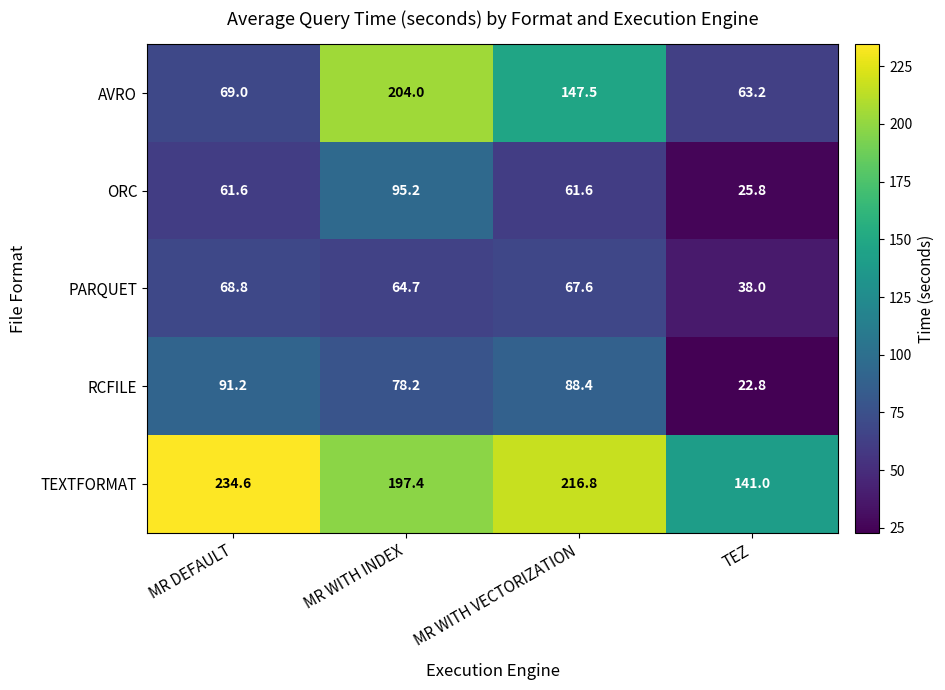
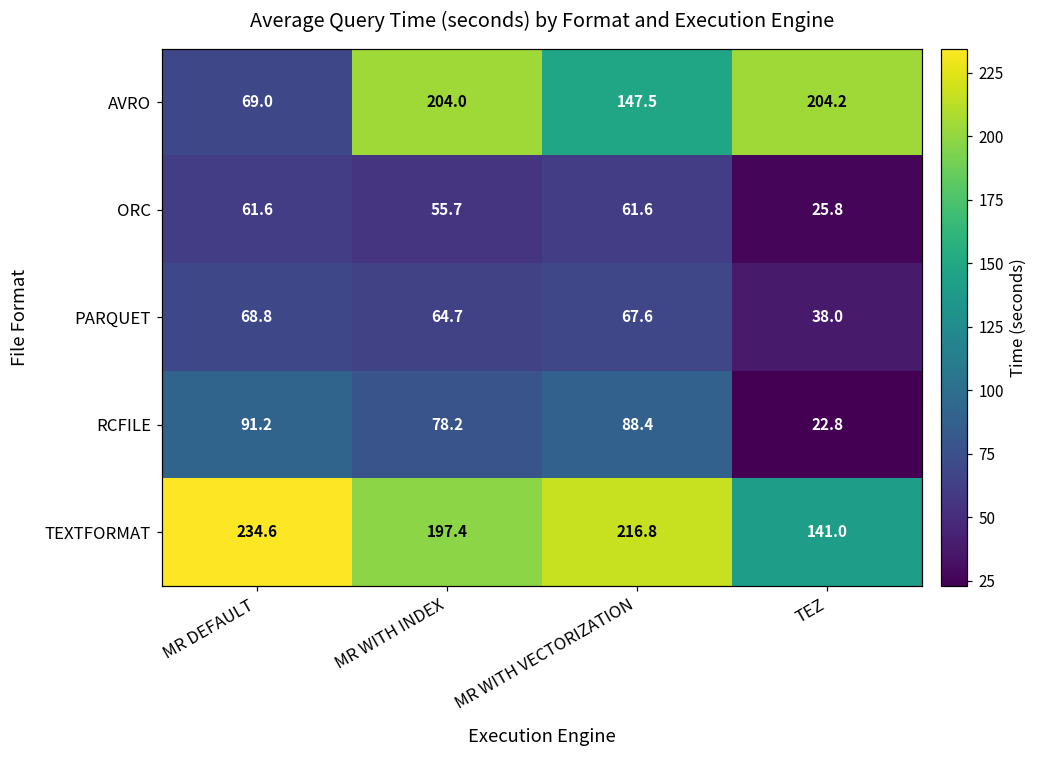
  {
    "AVRO": {
      "MR DEFAULT": 69.0,
      "MR WITH INDEX": 204.0,
      "MR WITH VECTORIZATION": 147.5,
-     "TEZ": 63.2
+     "TEZ": 204.2
    },
    "ORC": {
      "MR DEFAULT": 61.6,
-     "MR WITH INDEX": 95.2,
+     "MR WITH INDEX": 55.7,
      "MR WITH VECTORIZATION": 61.6,
      "TEZ": 25.8
    },
    "PARQUET": {
      "MR DEFAULT": 68.8,
      "MR WITH INDEX": 64.7,
      "MR WITH VECTORIZATION": 67.6,
      "TEZ": 38.0
    },
    "RCFILE": {
      "MR DEFAULT": 91.2,
      "MR WITH INDEX": 78.2,
      "MR WITH VECTORIZATION": 88.4,
      "TEZ": 22.8
    },
    "TEXTFORMAT": {
      "MR DEFAULT": 234.6,
      "MR WITH INDEX": 197.4,
      "MR WITH VECTORIZATION": 216.8,
      "TEZ": 141.0
    }
  }
